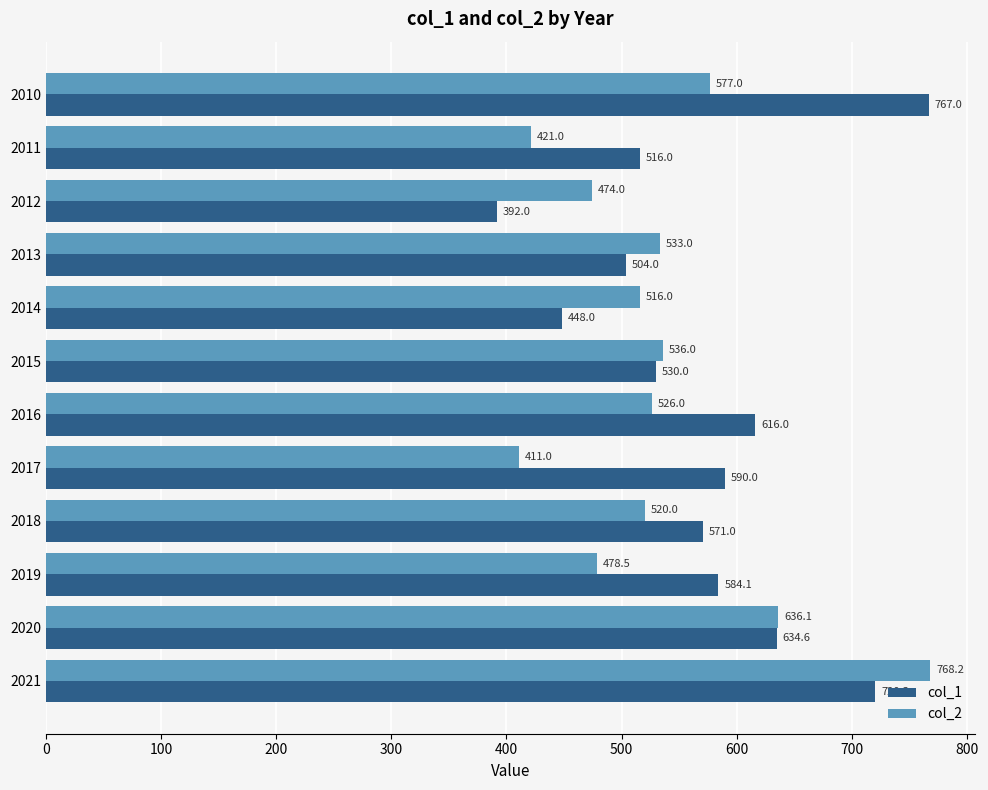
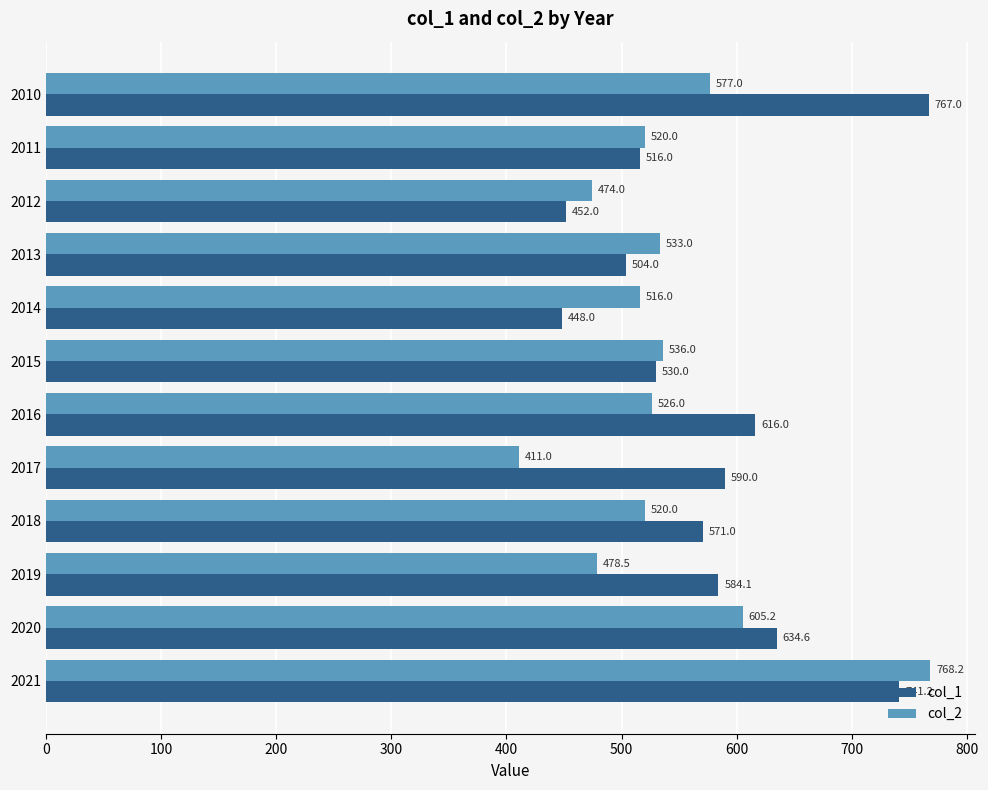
  {
    "col_1": {
      "2010": 767.0,
      "2011": 516.0,
-     "2012": 392.0,
+     "2012": 452.0,
      "2013": 504.0,
      "2014": 448.0,
      "2015": 530.0,
      "2016": 616.0,
      "2017": 590.0,
      "2018": 571.0,
      "2019": 584.1,
      "2020": 634.6,
-     "2021": 720.3
+     "2021": 741.2
    },
    "col_2": {
      "2010": 577.0,
-     "2011": 421.0,
+     "2011": 520.0,
      "2012": 474.0,
      "2013": 533.0,
      "2014": 516.0,
      "2015": 536.0,
      "2016": 526.0,
      "2017": 411.0,
      "2018": 520.0,
      "2019": 478.5,
-     "2020": 636.1,
+     "2020": 605.2,
      "2021": 768.2
    }
  }
